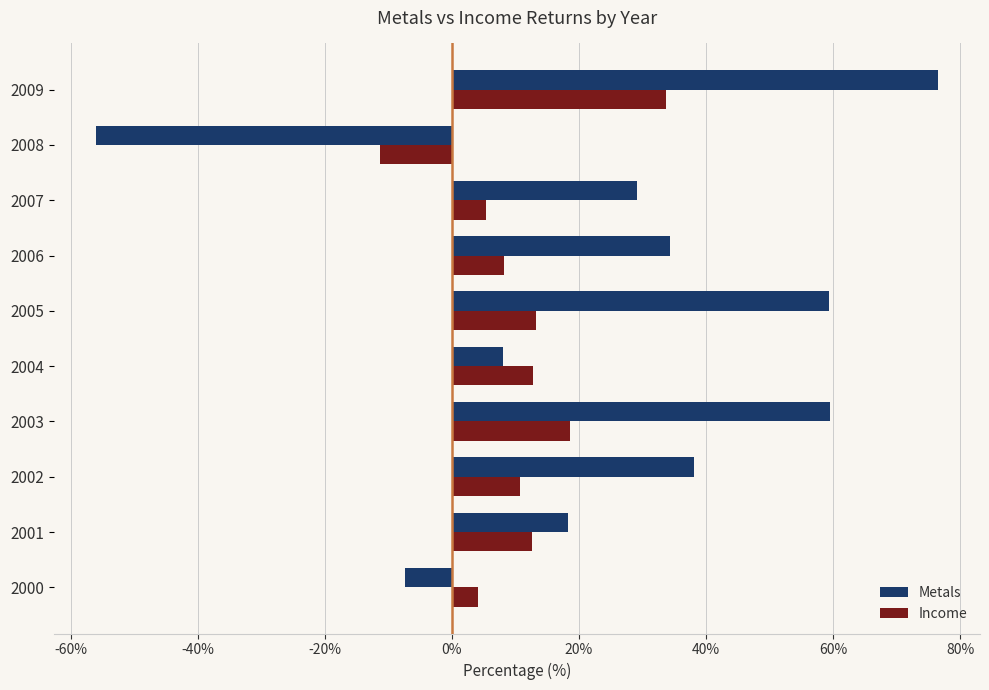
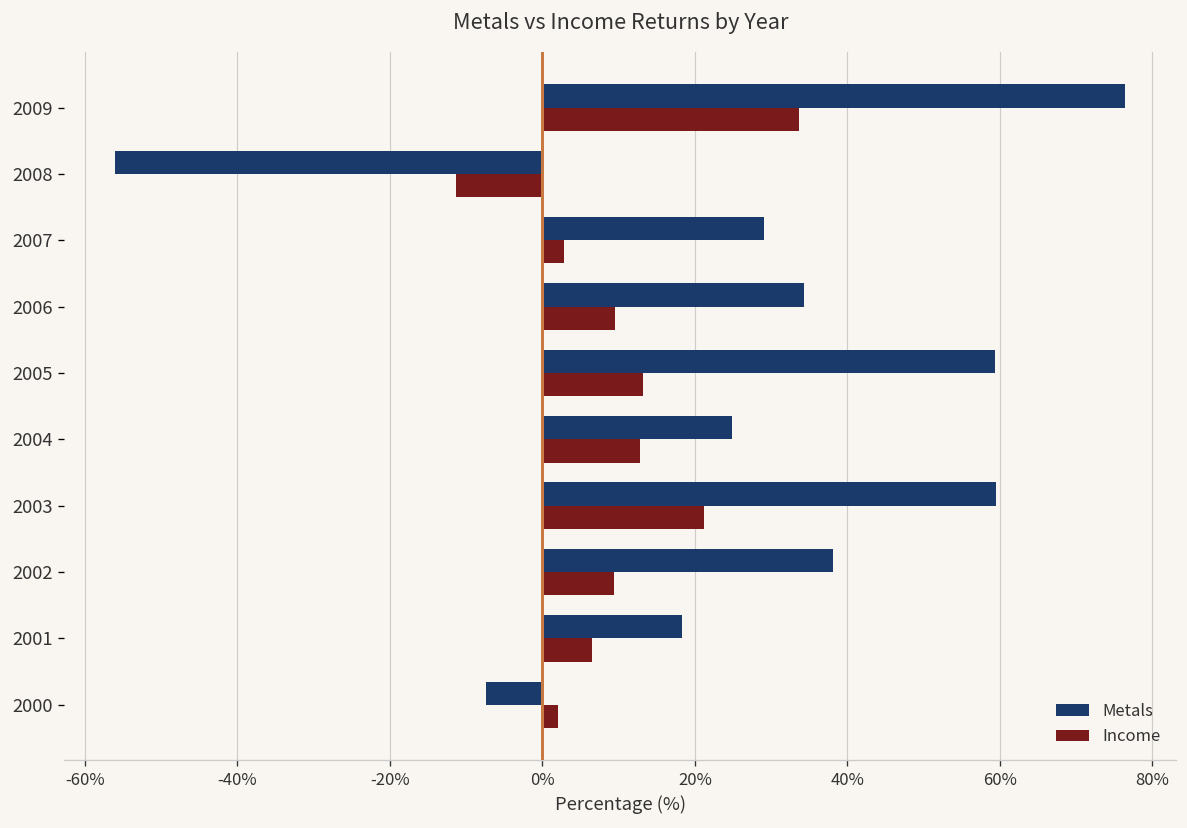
  {
    "Metals": {
      "2009": "76%",
      "2008": "-56%",
      "2007": "29%",
      "2006": "34%",
      "2005": "59%",
-     "2004": "8%",
+     "2004": "25%",
      "2003": "59%",
      "2002": "38%",
      "2001": "18%",
      "2000": "-7%"
    },
    "Income": {
      "2009": "34%",
      "2008": "-11%",
-     "2007": "5%",
-     "2006": "8%",
+     "2007": "3%",
+     "2006": "9%",
      "2005": "13%",
      "2004": "13%",
-     "2003": "19%",
-     "2002": "11%",
-     "2001": "13%",
-     "2000": "4%"
+     "2003": "21%",
+     "2002": "9%",
+     "2001": "7%",
+     "2000": "2%"
    }
  }
